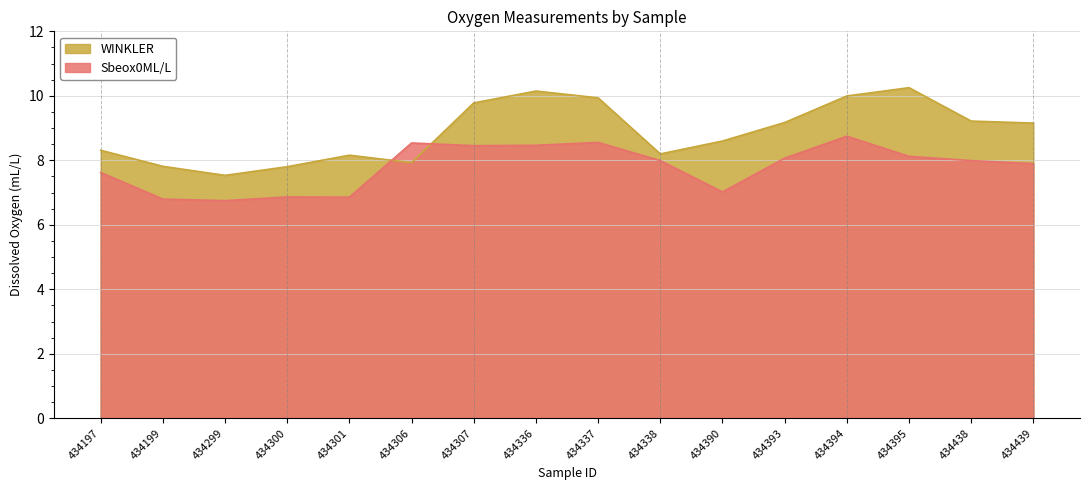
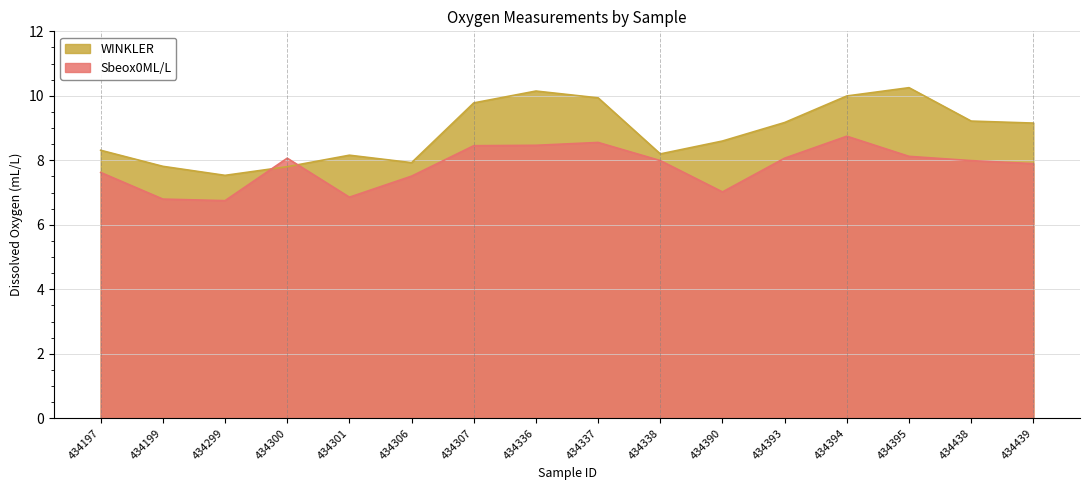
  {
    "WINKLER": {
      "434197": 8.3,
      "434199": 7.8,
      "434299": 7.5,
      "434300": 7.8,
      "434301": 8.2,
      "434306": 7.9,
      "434307": 9.8,
      "434336": 10.1,
      "434337": 9.9,
      "434338": 8.2,
      "434390": 8.6,
      "434393": 9.2,
      "434394": 10.0,
      "434395": 10.3,
      "434438": 9.2,
      "434439": 9.2
    },
    "Sbeox0ML/L": {
      "434197": 7.6,
      "434199": 6.8,
      "434299": 6.7,
-     "434300": 6.9,
+     "434300": 8.1,
      "434301": 6.9,
-     "434306": 8.5,
+     "434306": 7.5,
      "434307": 8.5,
      "434336": 8.5,
      "434337": 8.6,
      "434338": 8.0,
      "434390": 7.0,
      "434393": 8.1,
      "434394": 8.7,
      "434395": 8.1,
      "434438": 8.0,
      "434439": 7.9
    }
  }
